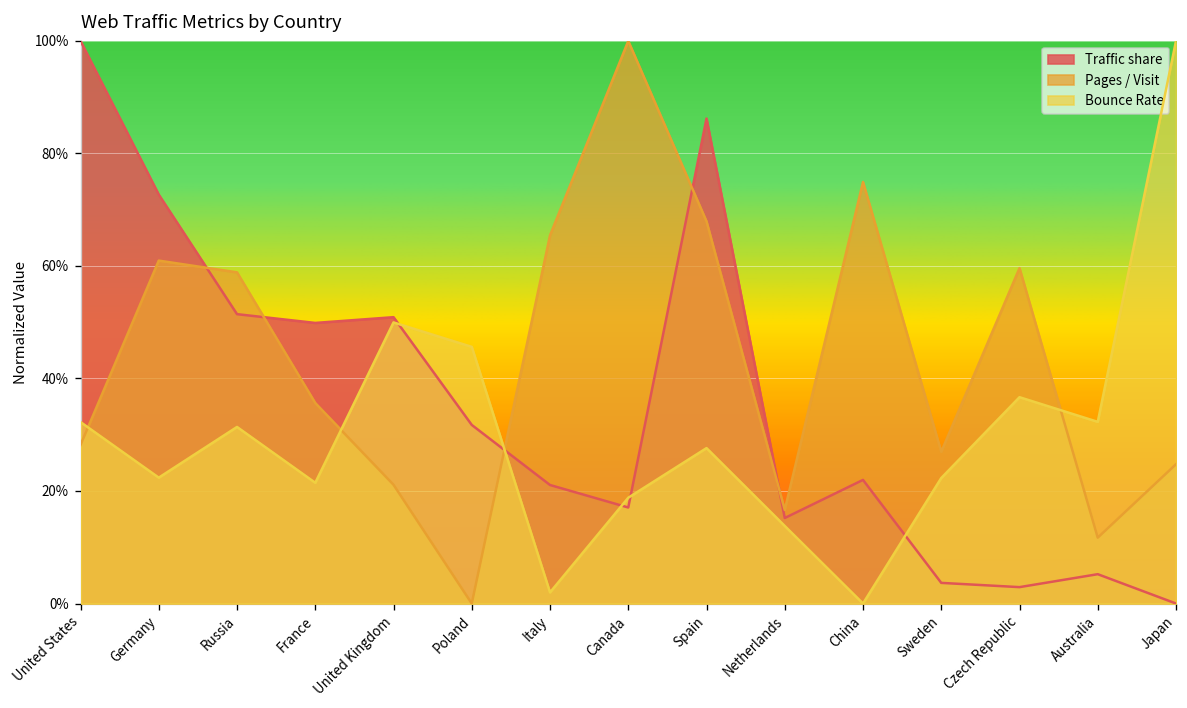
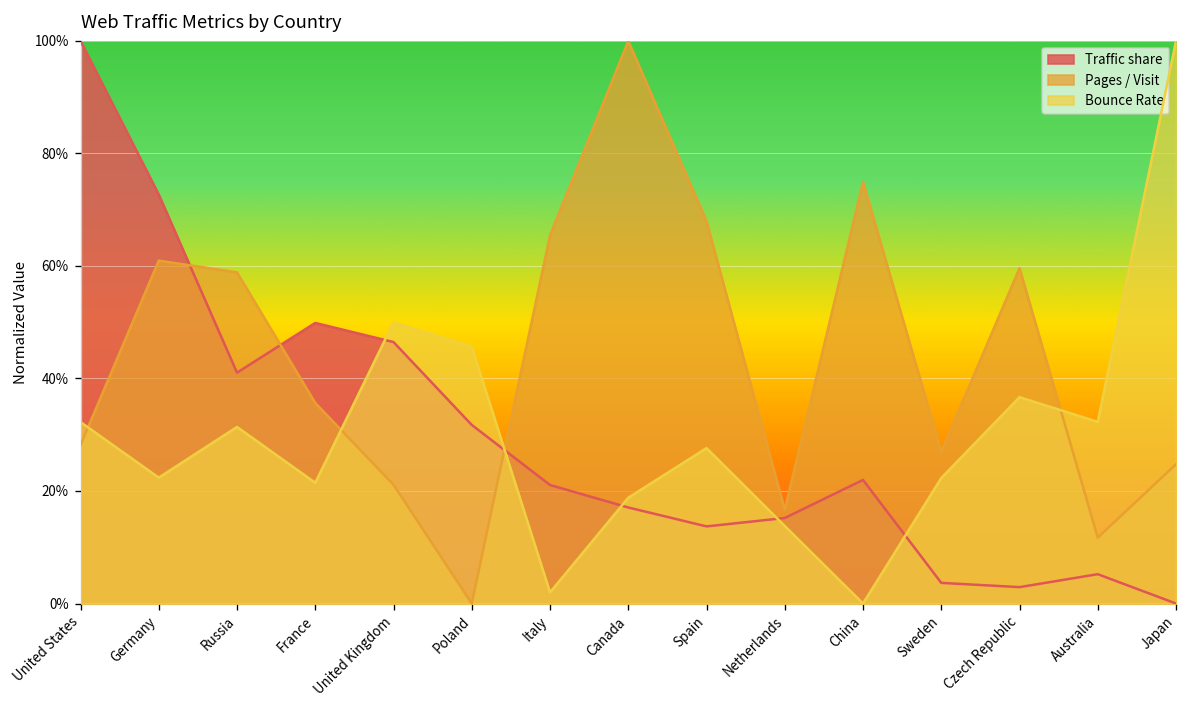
  {
    "Traffic share": {
      "United States": "100%",
      "Germany": "73%",
-     "Russia": "51%",
+     "Russia": "41%",
      "France": "50%",
-     "United Kingdom": "51%",
+     "United Kingdom": "46%",
      "Poland": "32%",
      "Italy": "21%",
      "Canada": "17%",
-     "Spain": "86%",
+     "Spain": "14%",
      "Netherlands": "15%",
      "China": "22%",
      "Sweden": "4%",
      "Czech Republic": "3%",
      "Australia": "5%",
      "Japan": "0%"
    }
  }
